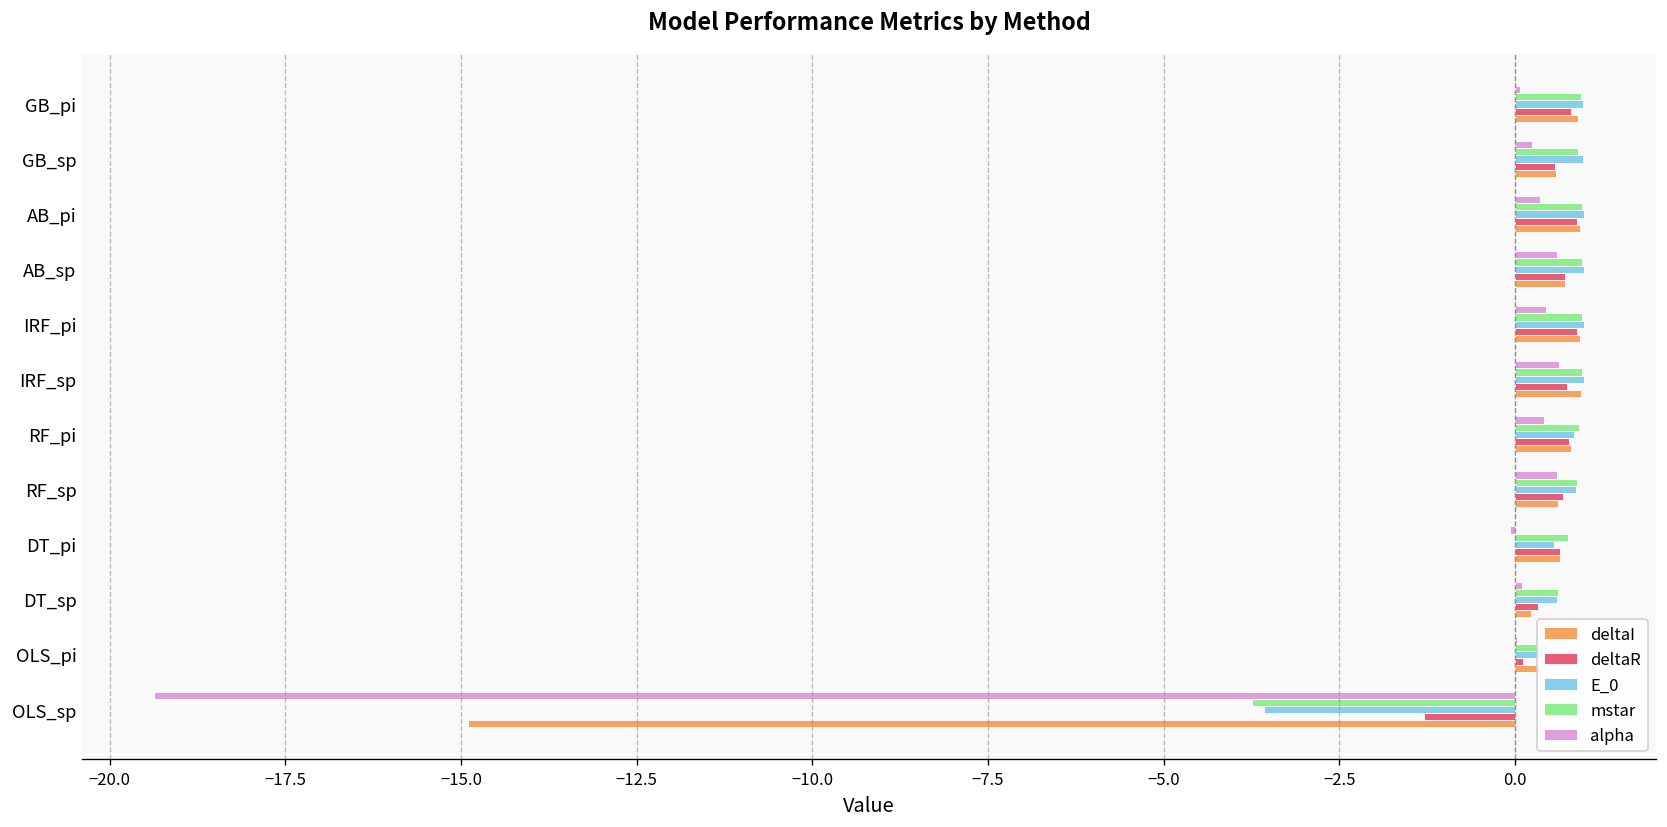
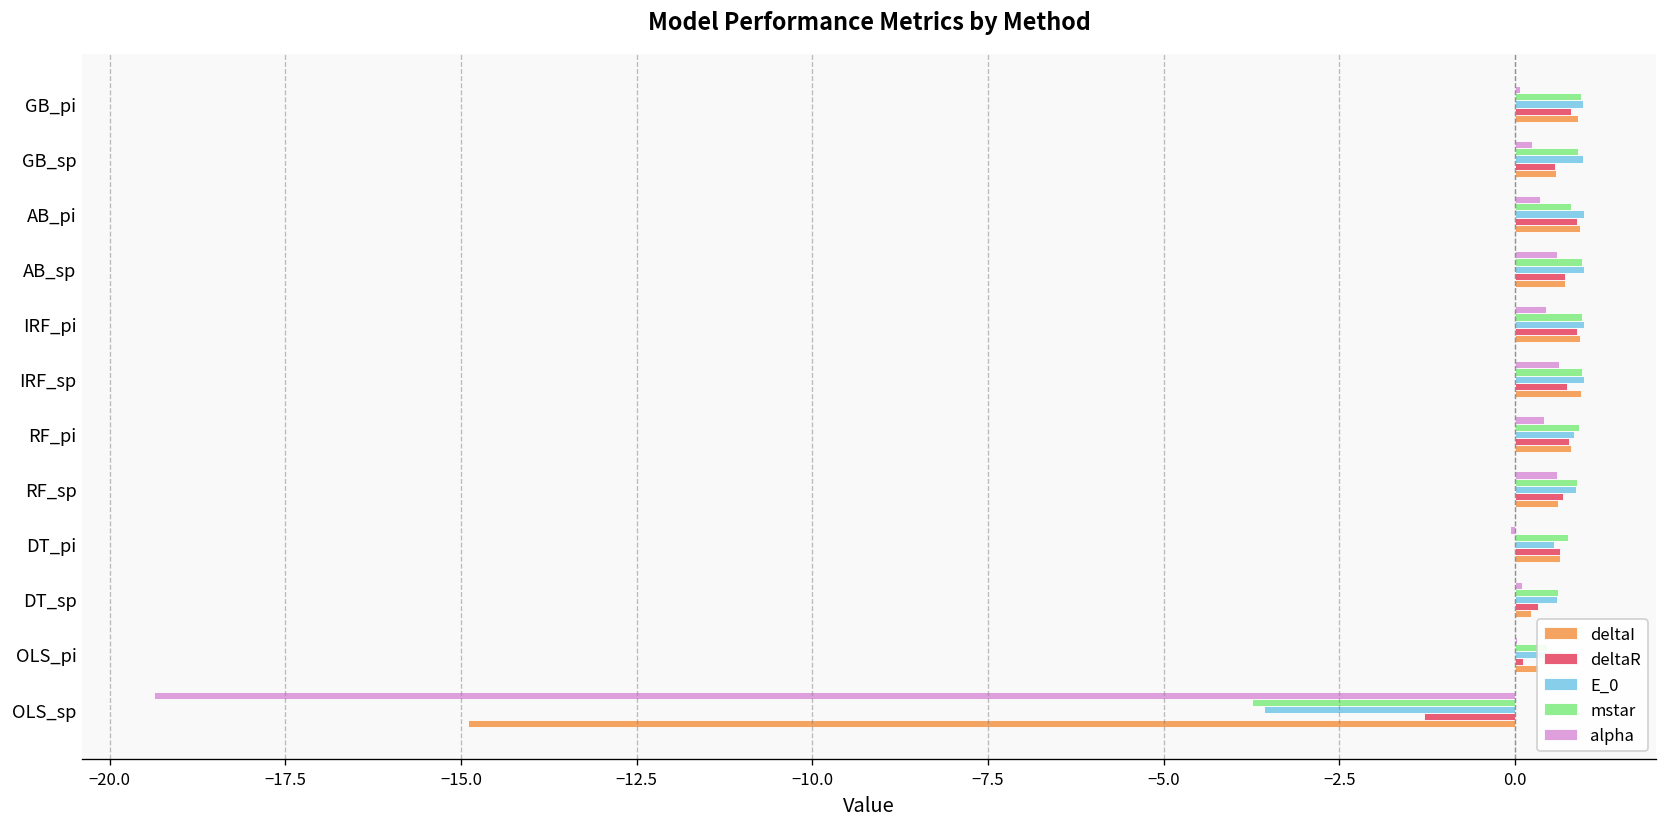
  {
    "deltaI": {
      "GB_pi": 0.9,
      "GB_sp": 0.6,
      "AB_pi": 0.9,
      "AB_sp": 0.7,
      "IRF_pi": 0.9,
      "IRF_sp": 0.9,
      "RF_pi": 0.8,
      "RF_sp": 0.6,
      "DT_pi": 0.6,
      "DT_sp": 0.2,
      "OLS_sp": -14.9
    },
    "deltaR": {
      "GB_pi": 0.8,
      "GB_sp": 0.6,
      "AB_pi": 0.9,
      "AB_sp": 0.7,
      "IRF_pi": 0.9,
      "IRF_sp": 0.7,
      "RF_pi": 0.8,
      "RF_sp": 0.7,
      "DT_pi": 0.6,
      "DT_sp": 0.3,
      "OLS_pi": 0.1,
      "OLS_sp": -1.3
    },
    "E_0": {
      "GB_pi": 1.0,
      "GB_sp": 1.0,
      "AB_pi": 1.0,
      "AB_sp": 1.0,
      "IRF_pi": 1.0,
      "IRF_sp": 1.0,
      "RF_pi": 0.8,
      "RF_sp": 0.9,
      "DT_pi": 0.6,
      "DT_sp": 0.6,
      "OLS_sp": -3.6
    },
    "mstar": {
      "GB_pi": 0.9,
      "GB_sp": 0.9,
-     "AB_pi": 1.0,
+     "AB_pi": 0.8,
      "AB_sp": 1.0,
      "IRF_pi": 1.0,
      "IRF_sp": 1.0,
      "RF_pi": 0.9,
      "RF_sp": 0.9,
      "DT_pi": 0.7,
      "DT_sp": 0.6,
      "OLS_sp": -3.7
    },
    "alpha": {
      "GB_pi": 0.1,
      "GB_sp": 0.2,
      "AB_pi": 0.4,
      "AB_sp": 0.6,
      "IRF_pi": 0.4,
      "IRF_sp": 0.6,
      "RF_pi": 0.4,
      "RF_sp": 0.6,
      "DT_pi": -0.1,
      "DT_sp": 0.1,
      "OLS_sp": -19.4
    }
  }
